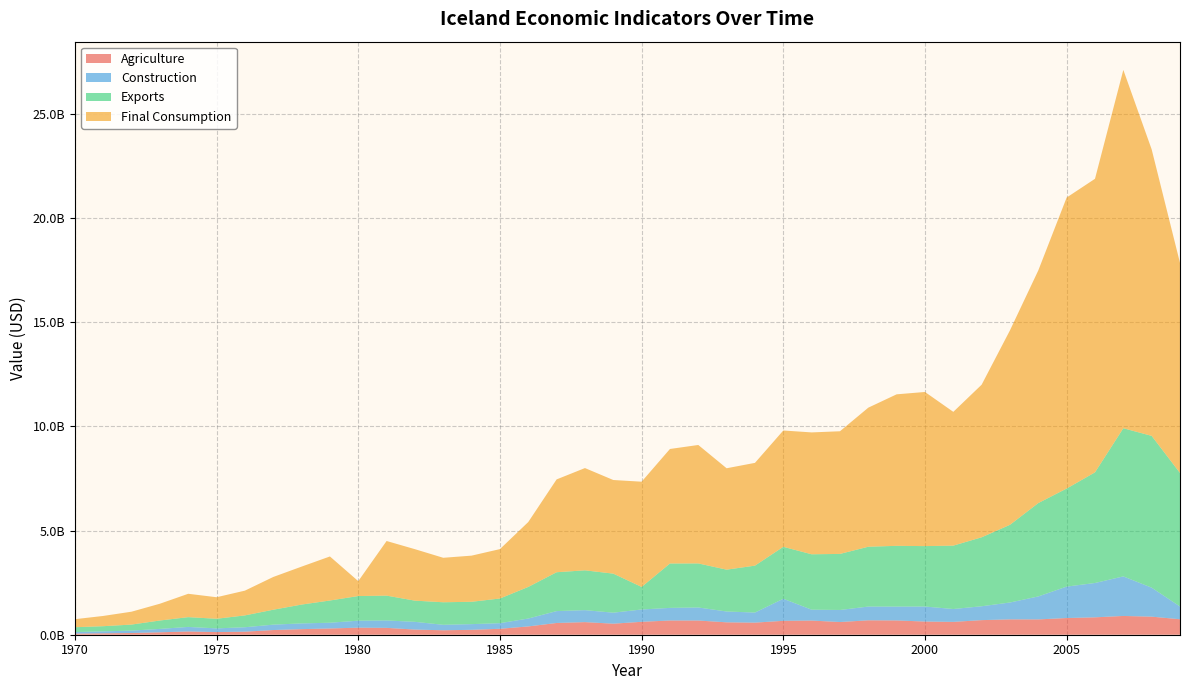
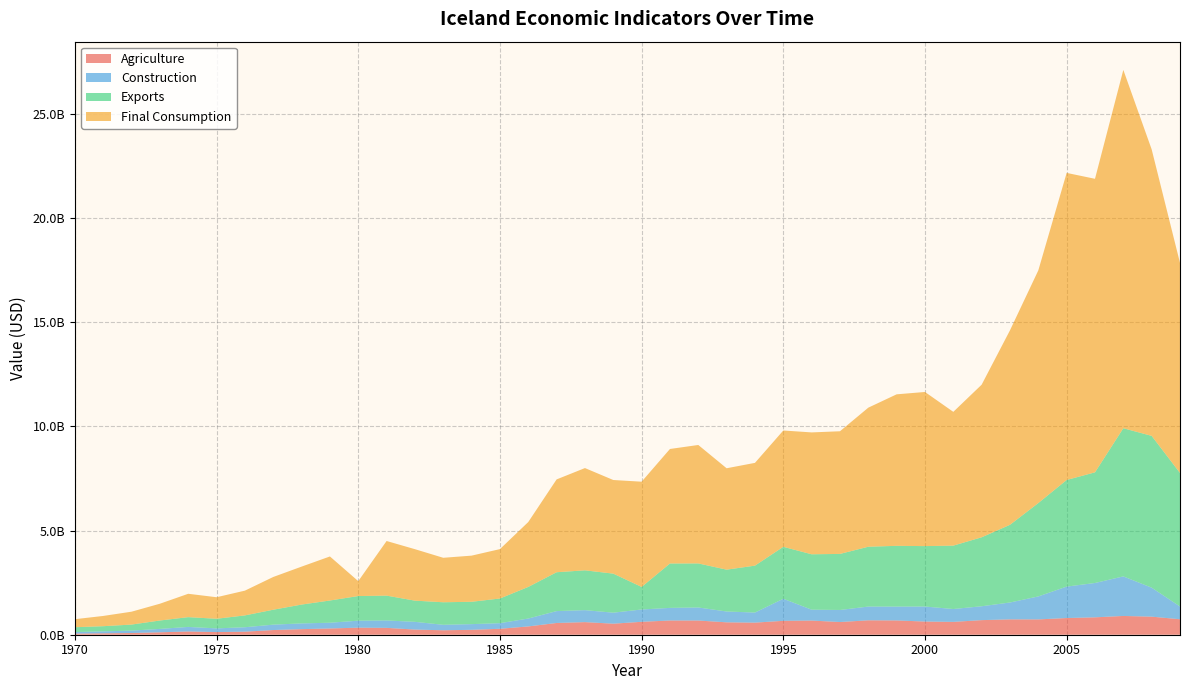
  {
    "Agriculture": {
      "1975": 100000000,
      "1980": 300000000,
      "1985": 300000000,
      "1990": 600000000,
      "1995": 700000000,
      "2000": 600000000,
      "2005": 800000000
    },
    "Construction": {
      "1975": 200000000,
      "1980": 300000000,
      "1985": 300000000,
      "1990": 600000000,
      "1995": 1100000000,
      "2000": 700000000,
      "2005": 1500000000
    },
    "Exports": {
      "1970": 200000000,
      "1975": 500000000,
      "1980": 1200000000,
      "1985": 1200000000,
      "1990": 1100000000,
      "1995": 2500000000,
      "2000": 2900000000,
-     "2005": 4700000000
+     "2005": 5100000000
    },
    "Final Consumption": {
      "1970": 400000000,
      "1975": 1000000000,
      "1980": 700000000,
      "1985": 2400000000,
      "1990": 5100000000,
      "1995": 5600000000,
      "2000": 7400000000,
-     "2005": 14000000000
+     "2005": 14700000000
    }
  }
